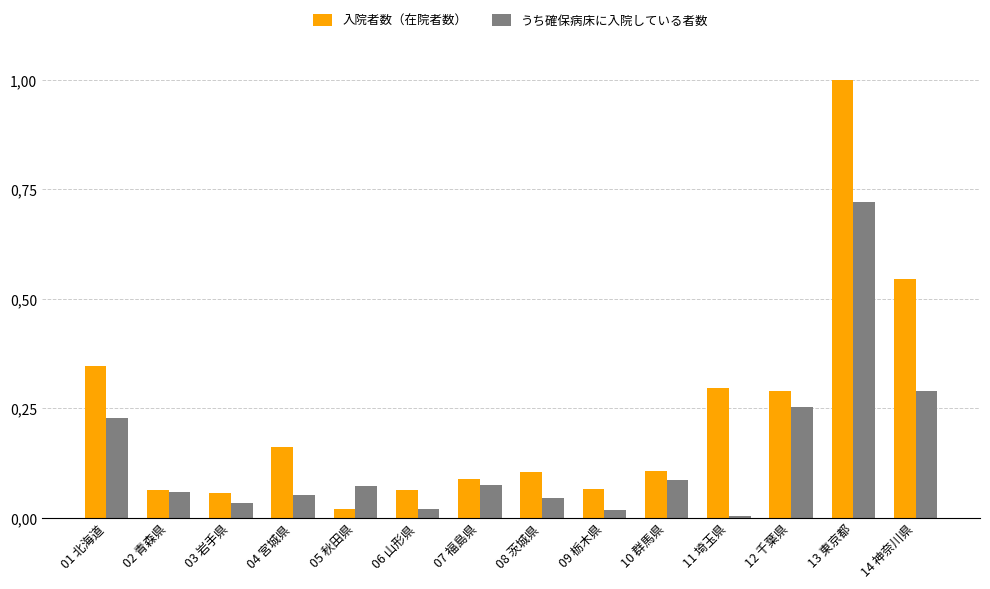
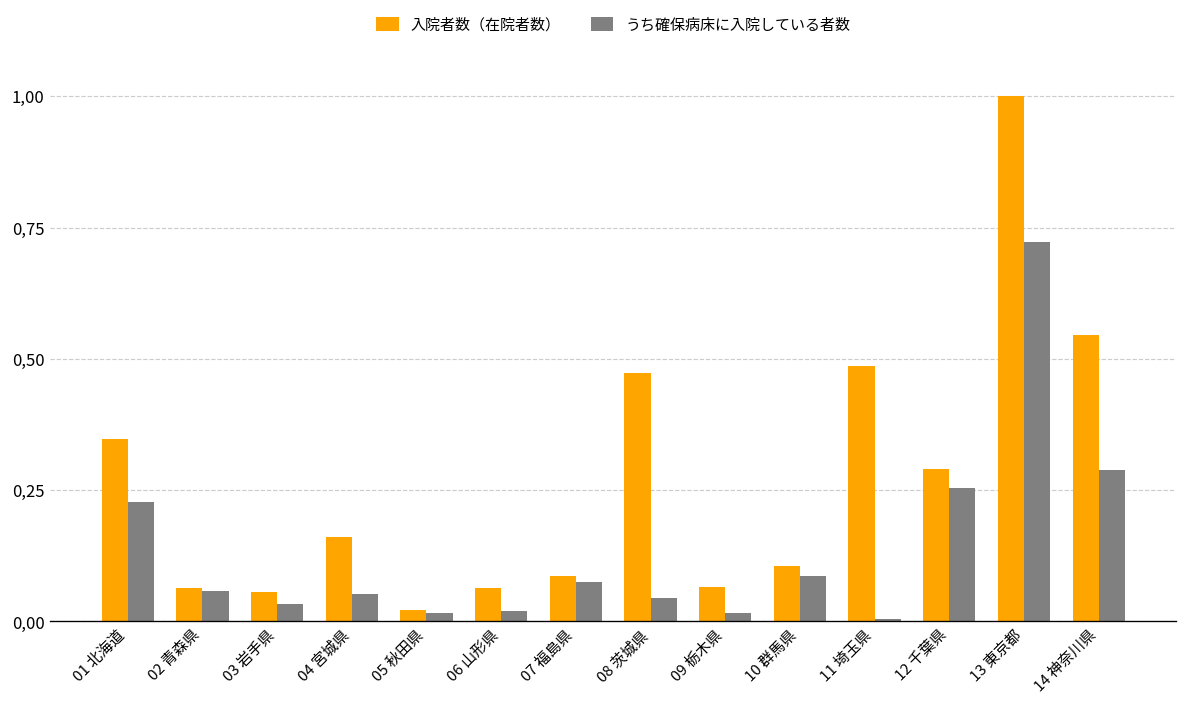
  {
    "入院者数（在院者数）": {
      "01 北海道": 35,
      "02 青森県": 6,
      "03 岩手県": 6,
      "04 宮城県": 16,
      "05 秋田県": 2,
      "06 山形県": 6,
      "07 福島県": 9,
-     "08 茨城県": 10,
+     "08 茨城県": 47,
      "09 栃木県": 7,
      "10 群馬県": 11,
-     "11 埼玉県": 30,
+     "11 埼玉県": 49,
      "12 千葉県": 29,
      "13 東京都": 100,
      "14 神奈川県": 55
    },
    "うち確保病床に入院している者数": {
      "01 北海道": 23,
      "02 青森県": 6,
      "03 岩手県": 3,
      "04 宮城県": 5,
-     "05 秋田県": 7,
+     "05 秋田県": 2,
      "06 山形県": 2,
      "07 福島県": 8,
      "08 茨城県": 5,
      "09 栃木県": 2,
      "10 群馬県": 9,
      "12 千葉県": 25,
      "13 東京都": 72,
      "14 神奈川県": 29
    }
  }
